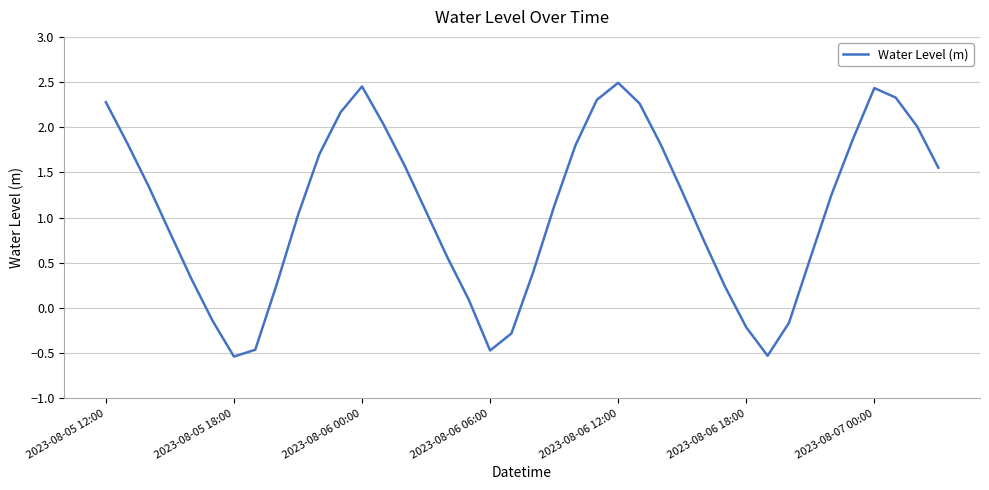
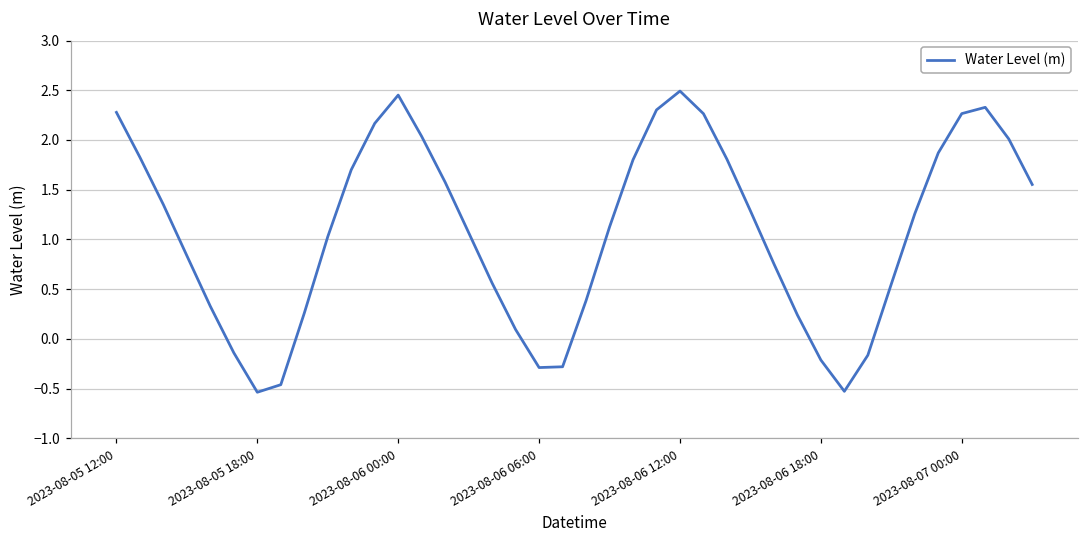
  {
    "2023-08-05 12:00": 2.3,
    "2023-08-05 18:00": -0.5,
    "2023-08-06 00:00": 2.5,
-   "2023-08-06 06:00": -0.5,
+   "2023-08-06 06:00": -0.3,
    "2023-08-06 12:00": 2.5,
    "2023-08-06 18:00": -0.2,
-   "2023-08-07 00:00": 2.4
+   "2023-08-07 00:00": 2.3
  }
